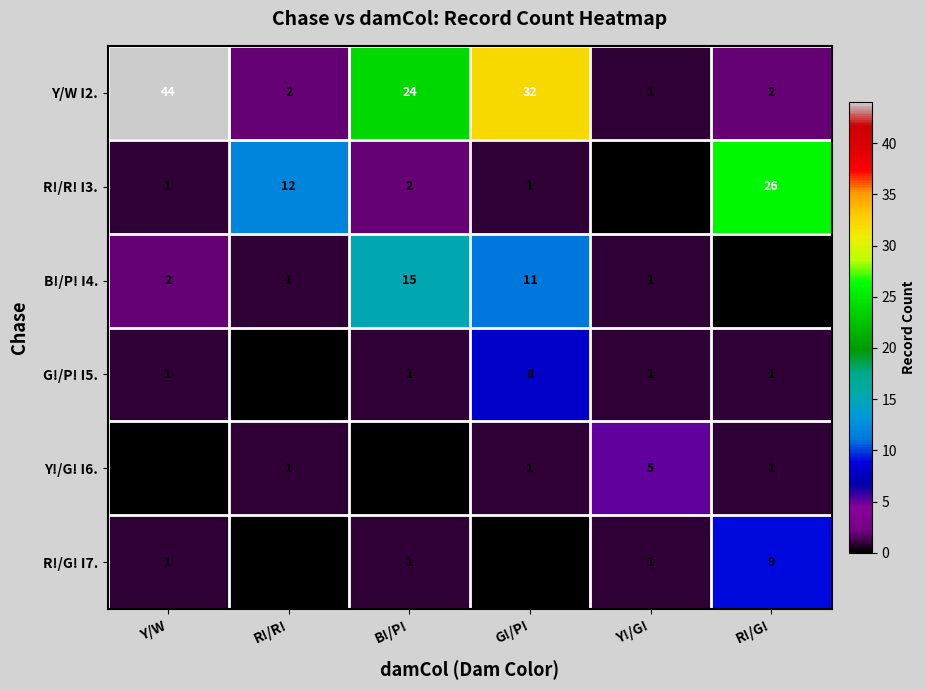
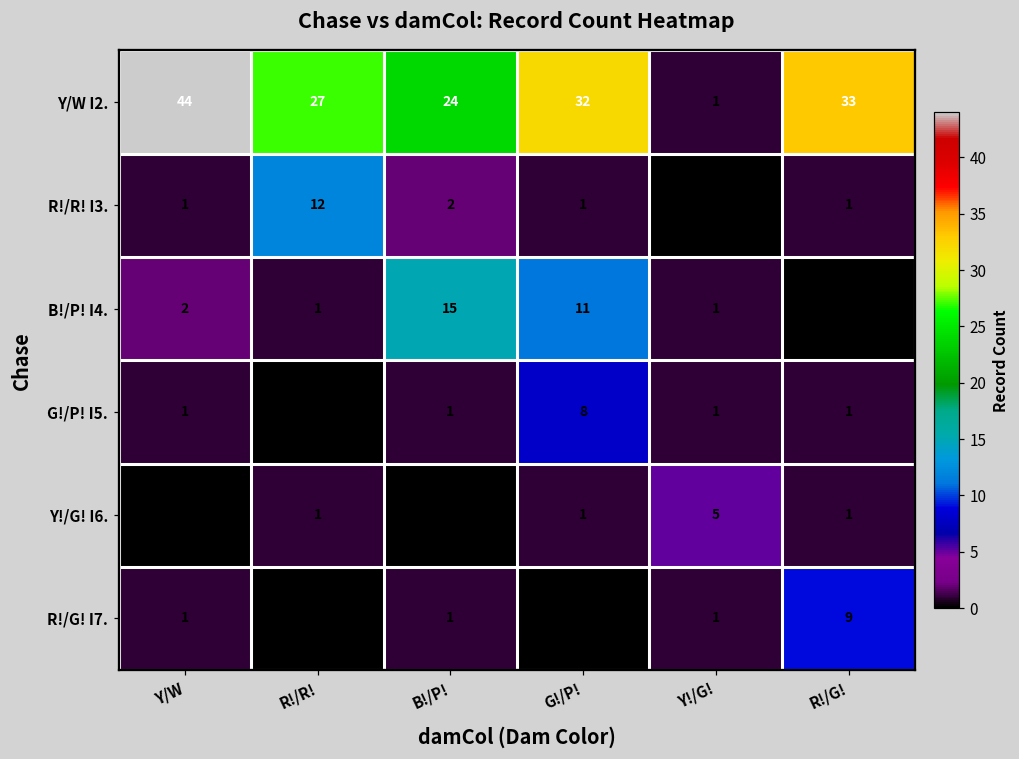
  {
    "Y/W I2.": {
      "Y/W": 44,
-     "R!/R!": 2,
+     "R!/R!": 27,
      "B!/P!": 24,
      "G!/P!": 32,
      "Y!/G!": 1,
-     "R!/G!": 2
+     "R!/G!": 33
    },
    "R!/R! I3.": {
      "Y/W": 1,
      "R!/R!": 12,
      "B!/P!": 2,
      "G!/P!": 1,
-     "R!/G!": 26
+     "R!/G!": 1
    },
    "B!/P! I4.": {
      "Y/W": 2,
      "R!/R!": 1,
      "B!/P!": 15,
      "G!/P!": 11,
      "Y!/G!": 1
    },
    "G!/P! I5.": {
      "Y/W": 1,
      "B!/P!": 1,
      "G!/P!": 8,
      "Y!/G!": 1,
      "R!/G!": 1
    },
    "Y!/G! I6.": {
      "R!/R!": 1,
      "G!/P!": 1,
      "Y!/G!": 5,
      "R!/G!": 1
    },
    "R!/G! I7.": {
      "Y/W": 1,
      "B!/P!": 1,
      "Y!/G!": 1,
      "R!/G!": 9
    }
  }
